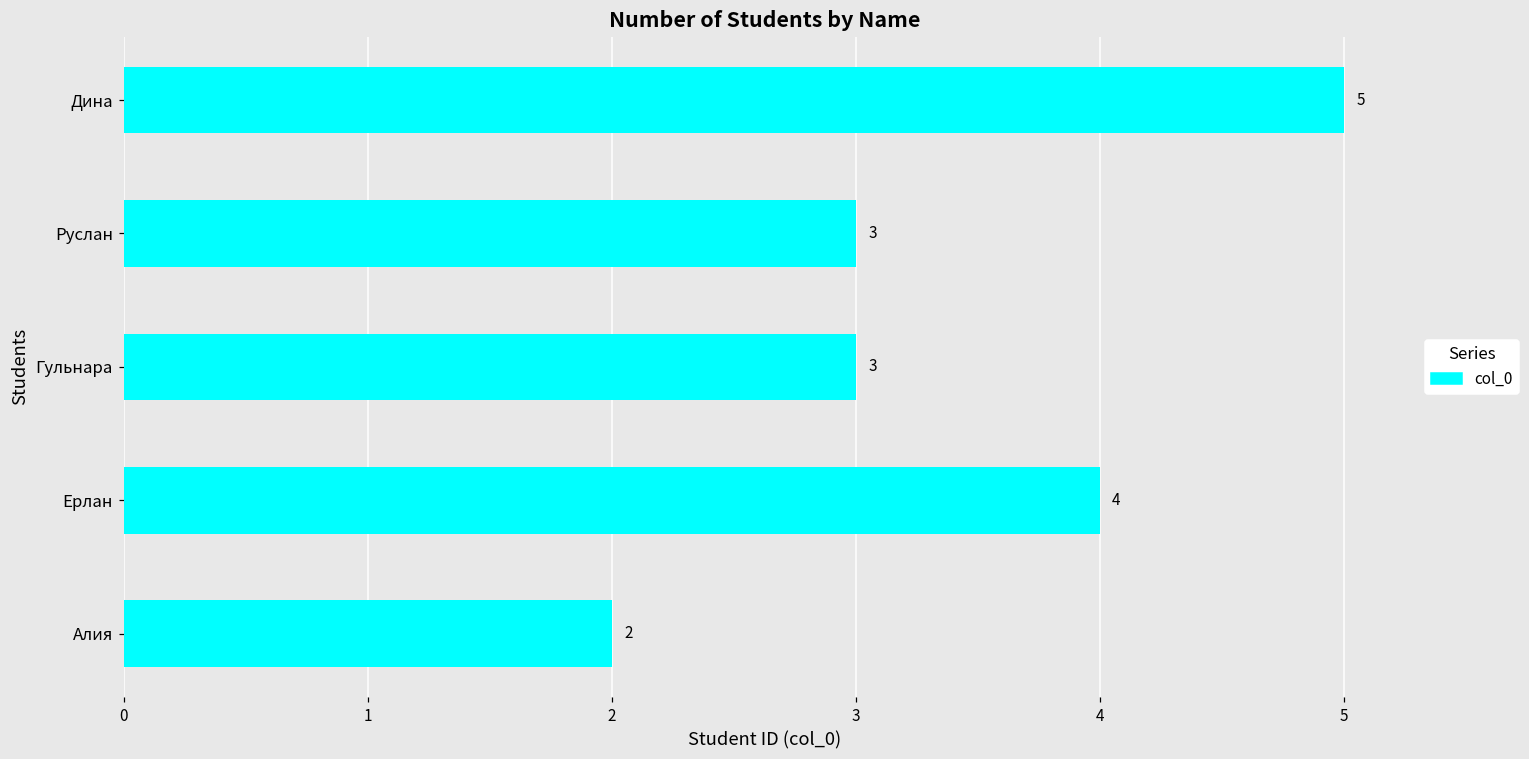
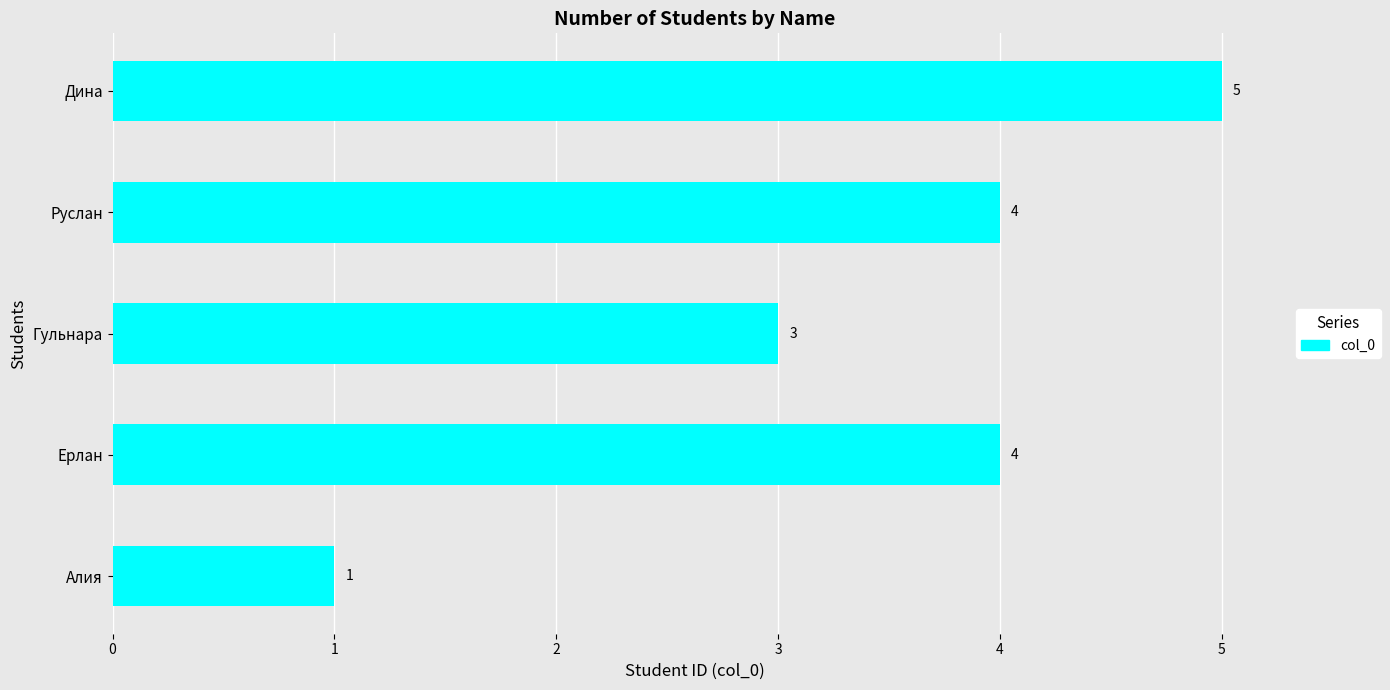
  {
    "Дина": 5,
-   "Руслан": 3,
+   "Руслан": 4,
    "Гульнара": 3,
    "Ерлан": 4,
-   "Алия": 2
+   "Алия": 1
  }
